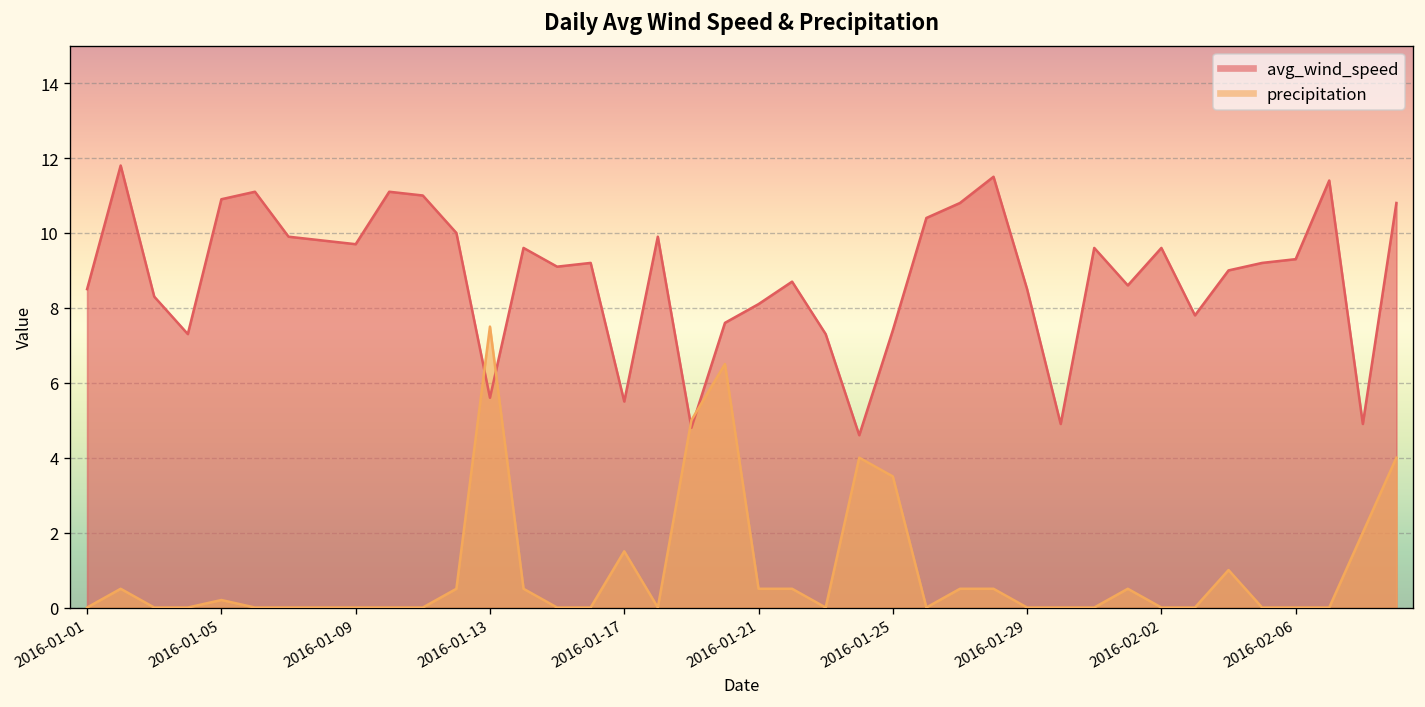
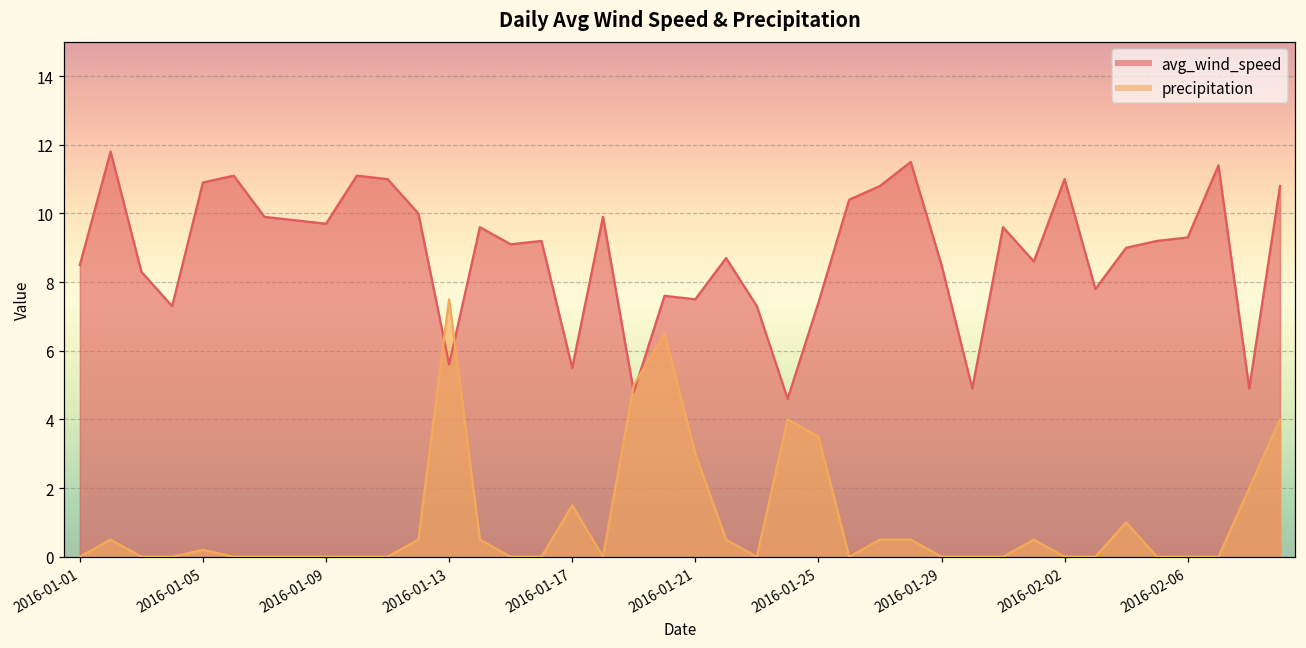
  {
    "avg_wind_speed": {
      "2016-01-01": 8.5,
      "2016-01-05": 10.9,
      "2016-01-09": 9.7,
      "2016-01-13": 5.6,
      "2016-01-17": 5.5,
-     "2016-01-21": 8.1,
+     "2016-01-21": 7.5,
      "2016-01-25": 7.4,
      "2016-01-29": 8.5,
-     "2016-02-02": 9.6,
+     "2016-02-02": 11.0,
      "2016-02-06": 9.3
    },
    "precipitation": {
      "2016-01-01": 0.0,
      "2016-01-05": 0.2,
      "2016-01-09": 0.0,
      "2016-01-13": 7.5,
      "2016-01-17": 1.5,
-     "2016-01-21": 0.5,
+     "2016-01-21": 3.0,
      "2016-01-25": 3.5,
      "2016-01-29": 0.0,
      "2016-02-02": 0.0,
      "2016-02-06": 0.0
    }
  }
